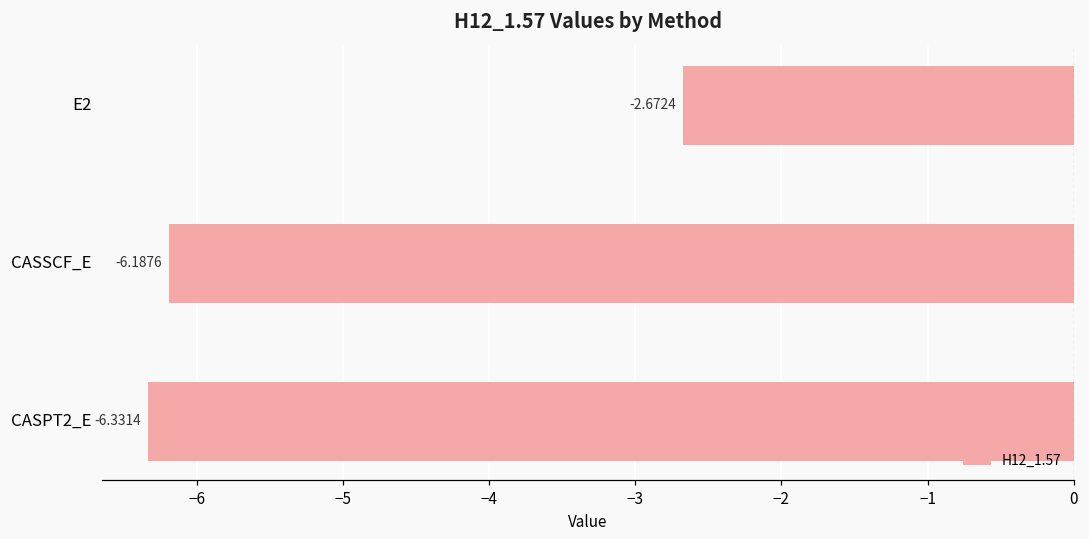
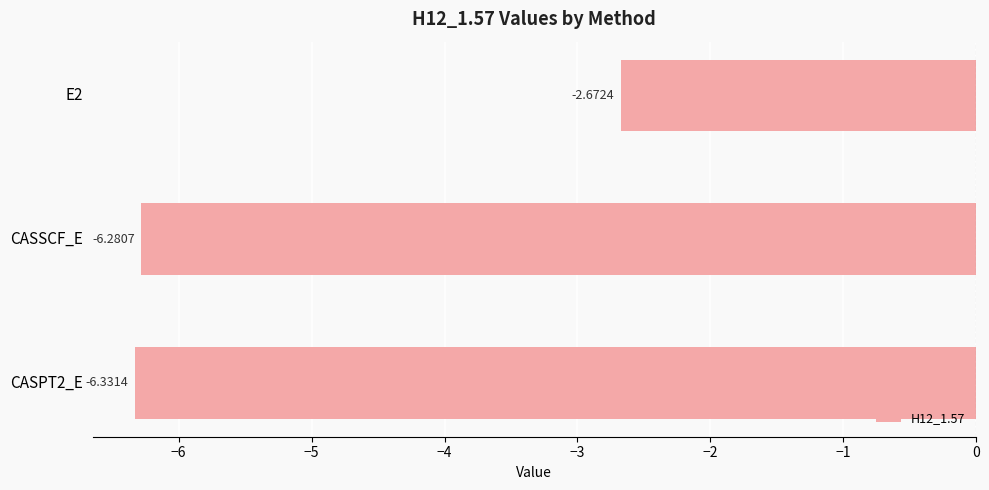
  {
    "E2": -2.6724,
-   "CASSCF_E": -6.1876,
+   "CASSCF_E": -6.2807,
    "CASPT2_E": -6.3314
  }
